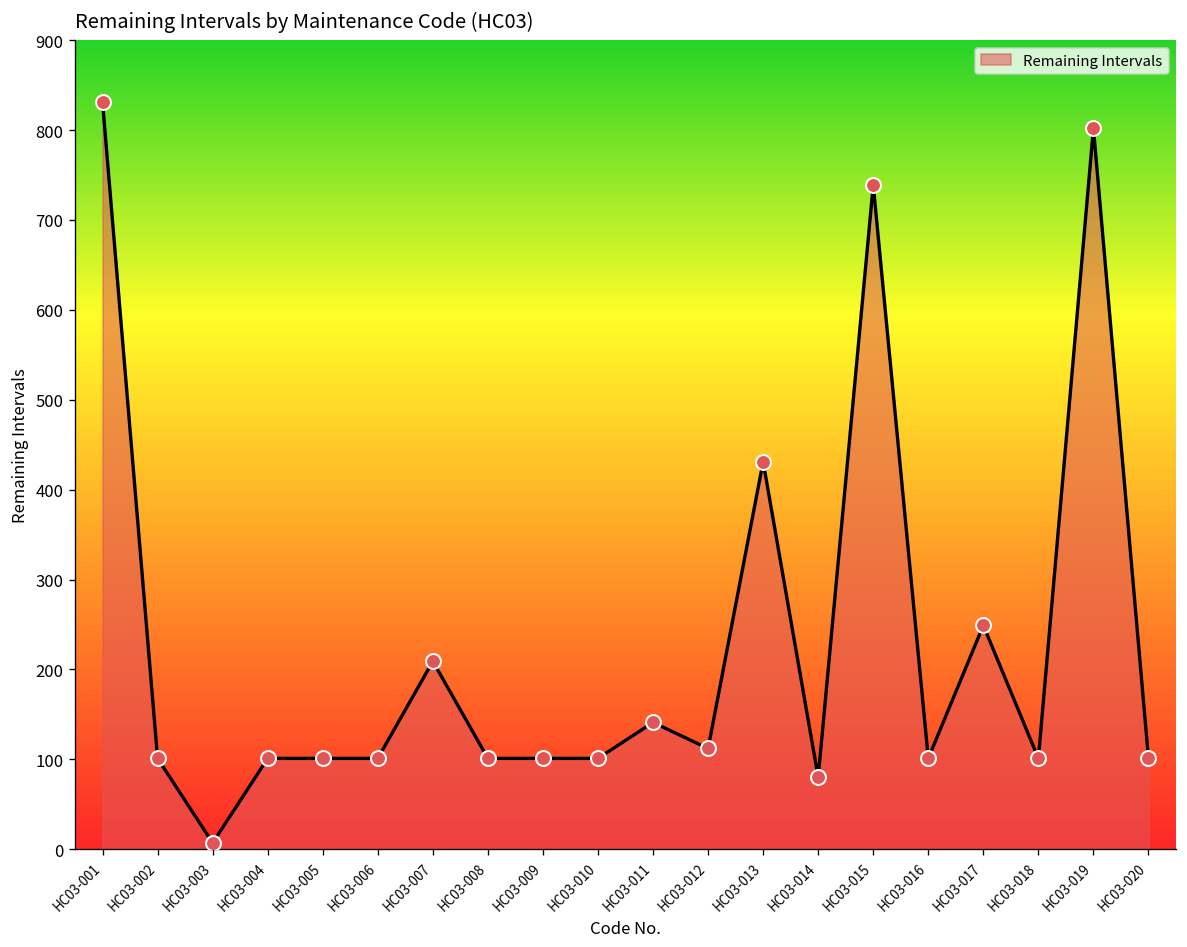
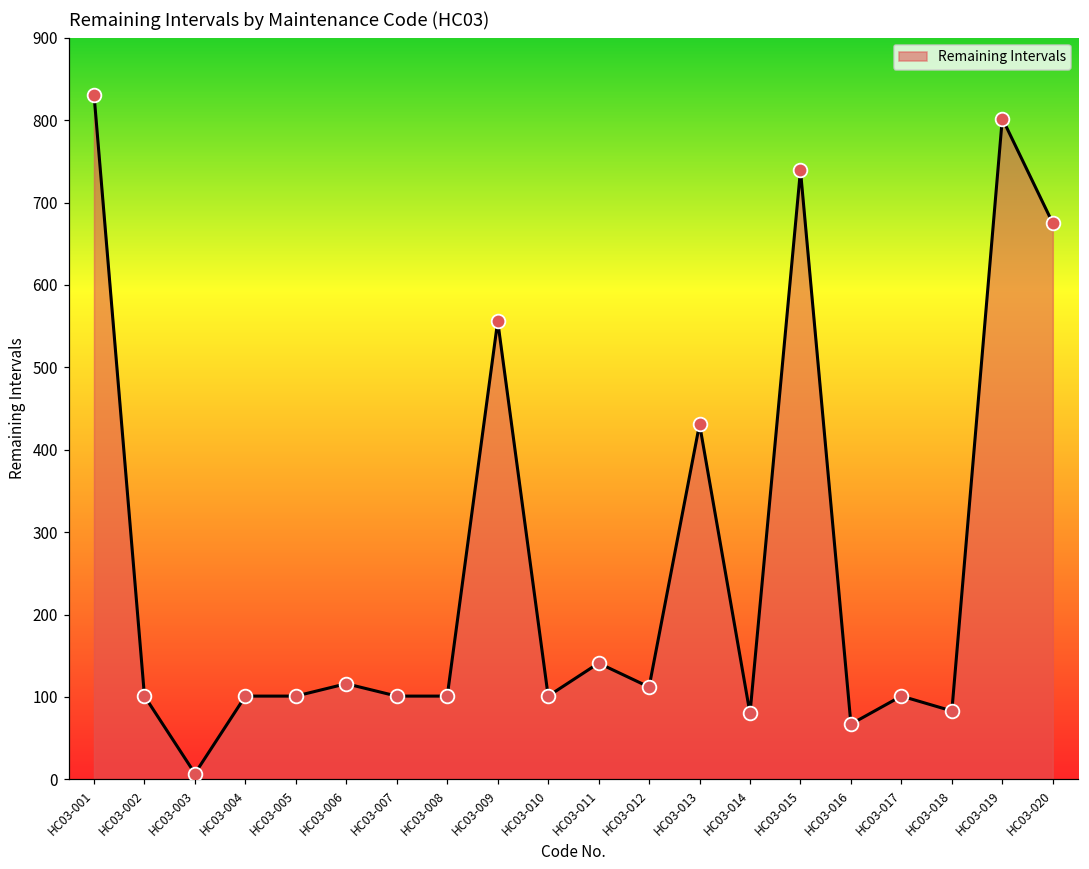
  {
    "HC03-001": 830,
    "HC03-002": 100,
    "HC03-003": 10,
    "HC03-004": 100,
    "HC03-005": 100,
-   "HC03-006": 100,
-   "HC03-007": 210,
+   "HC03-006": 120,
+   "HC03-007": 100,
    "HC03-008": 100,
-   "HC03-009": 100,
+   "HC03-009": 560,
    "HC03-010": 100,
    "HC03-011": 140,
    "HC03-012": 110,
    "HC03-013": 430,
    "HC03-014": 80,
    "HC03-015": 740,
-   "HC03-016": 100,
-   "HC03-017": 250,
-   "HC03-018": 100,
+   "HC03-016": 70,
+   "HC03-017": 100,
+   "HC03-018": 80,
    "HC03-019": 800,
-   "HC03-020": 100
+   "HC03-020": 680
  }
